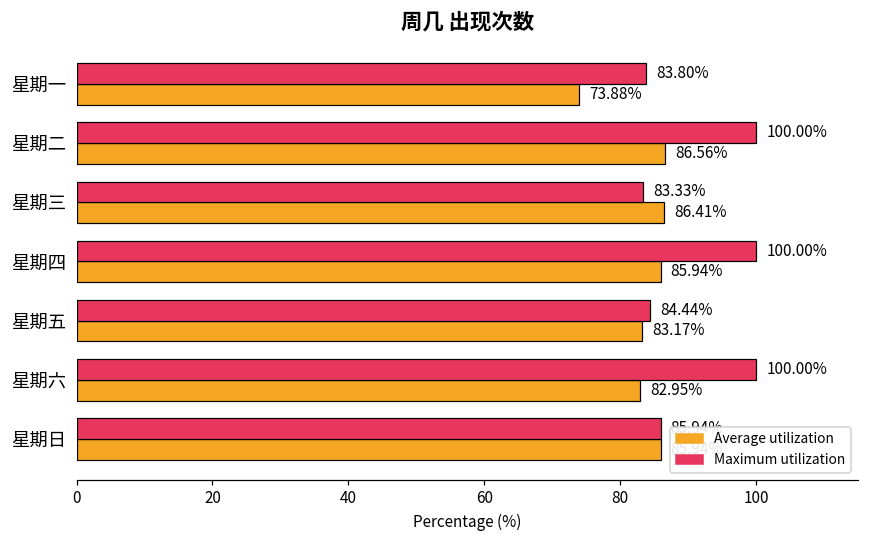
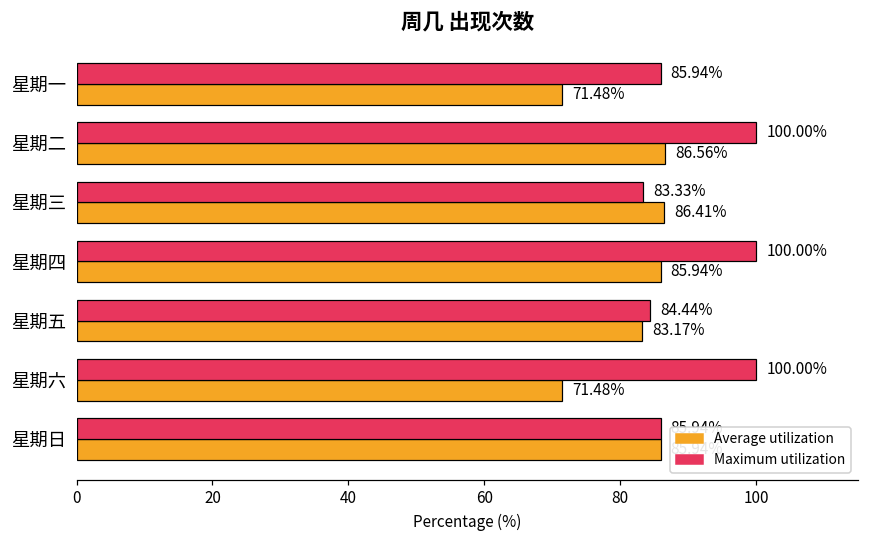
  {
    "Average utilization": {
-     "星期一": "73.88%",
+     "星期一": "71.48%",
      "星期二": "86.56%",
      "星期三": "86.41%",
      "星期四": "85.94%",
      "星期五": "83.17%",
-     "星期六": "82.95%"
+     "星期六": "71.48%"
    },
    "Maximum utilization": {
-     "星期一": "83.80%",
+     "星期一": "85.94%",
      "星期二": "100.00%",
      "星期三": "83.33%",
      "星期四": "100.00%",
      "星期五": "84.44%",
      "星期六": "100.00%"
    }
  }
